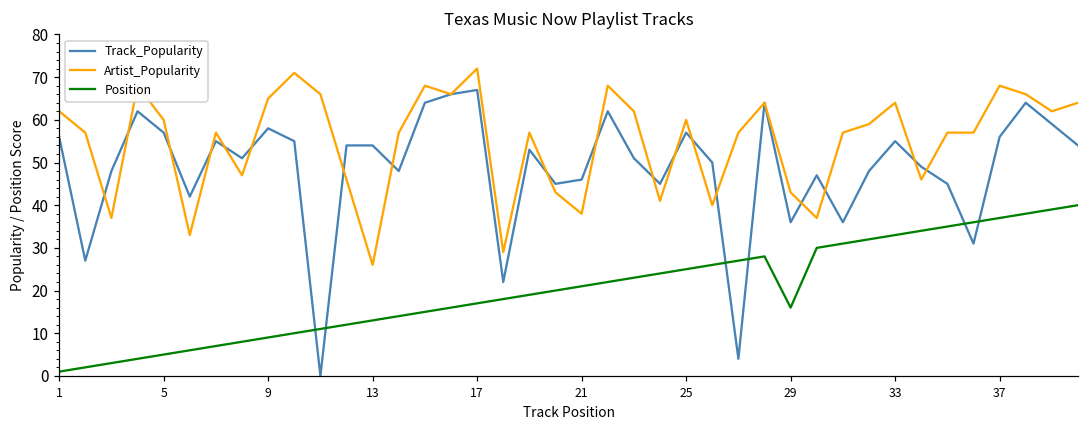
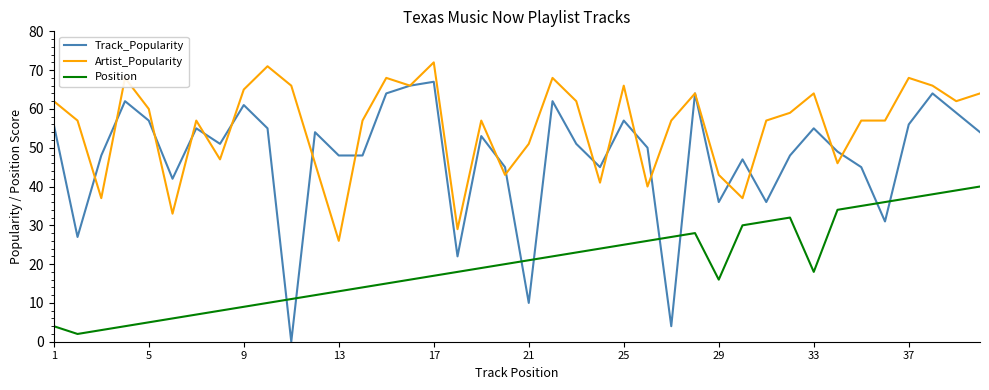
  {
    "Track_Popularity": {
      "1": 56,
      "5": 57,
-     "9": 58,
-     "13": 54,
+     "9": 61,
+     "13": 48,
      "17": 67,
-     "21": 46,
+     "21": 10,
      "25": 57,
      "29": 36,
      "33": 55,
      "37": 56
    },
    "Artist_Popularity": {
      "1": 62,
      "5": 60,
      "9": 65,
      "13": 26,
      "17": 72,
-     "21": 38,
-     "25": 60,
+     "21": 51,
+     "25": 66,
      "29": 43,
      "33": 64,
      "37": 68
    },
    "Position": {
-     "1": 1,
+     "1": 4,
      "5": 5,
      "9": 9,
      "13": 13,
      "17": 17,
      "21": 21,
      "25": 25,
      "29": 16,
-     "33": 33,
+     "33": 18,
      "37": 37
    }
  }
